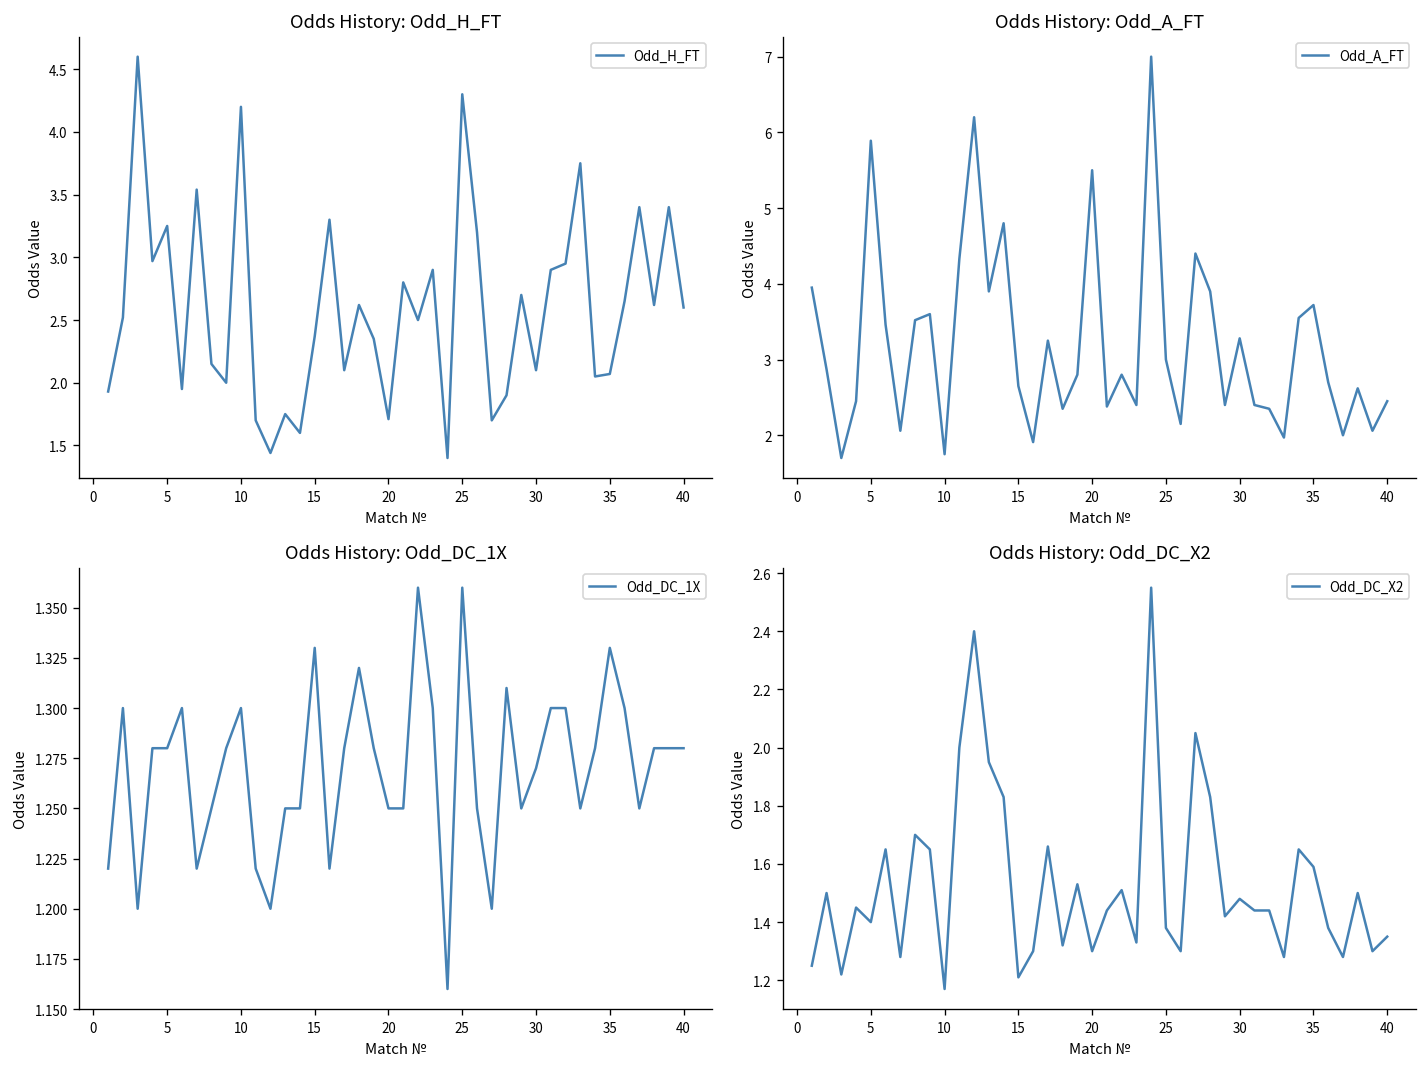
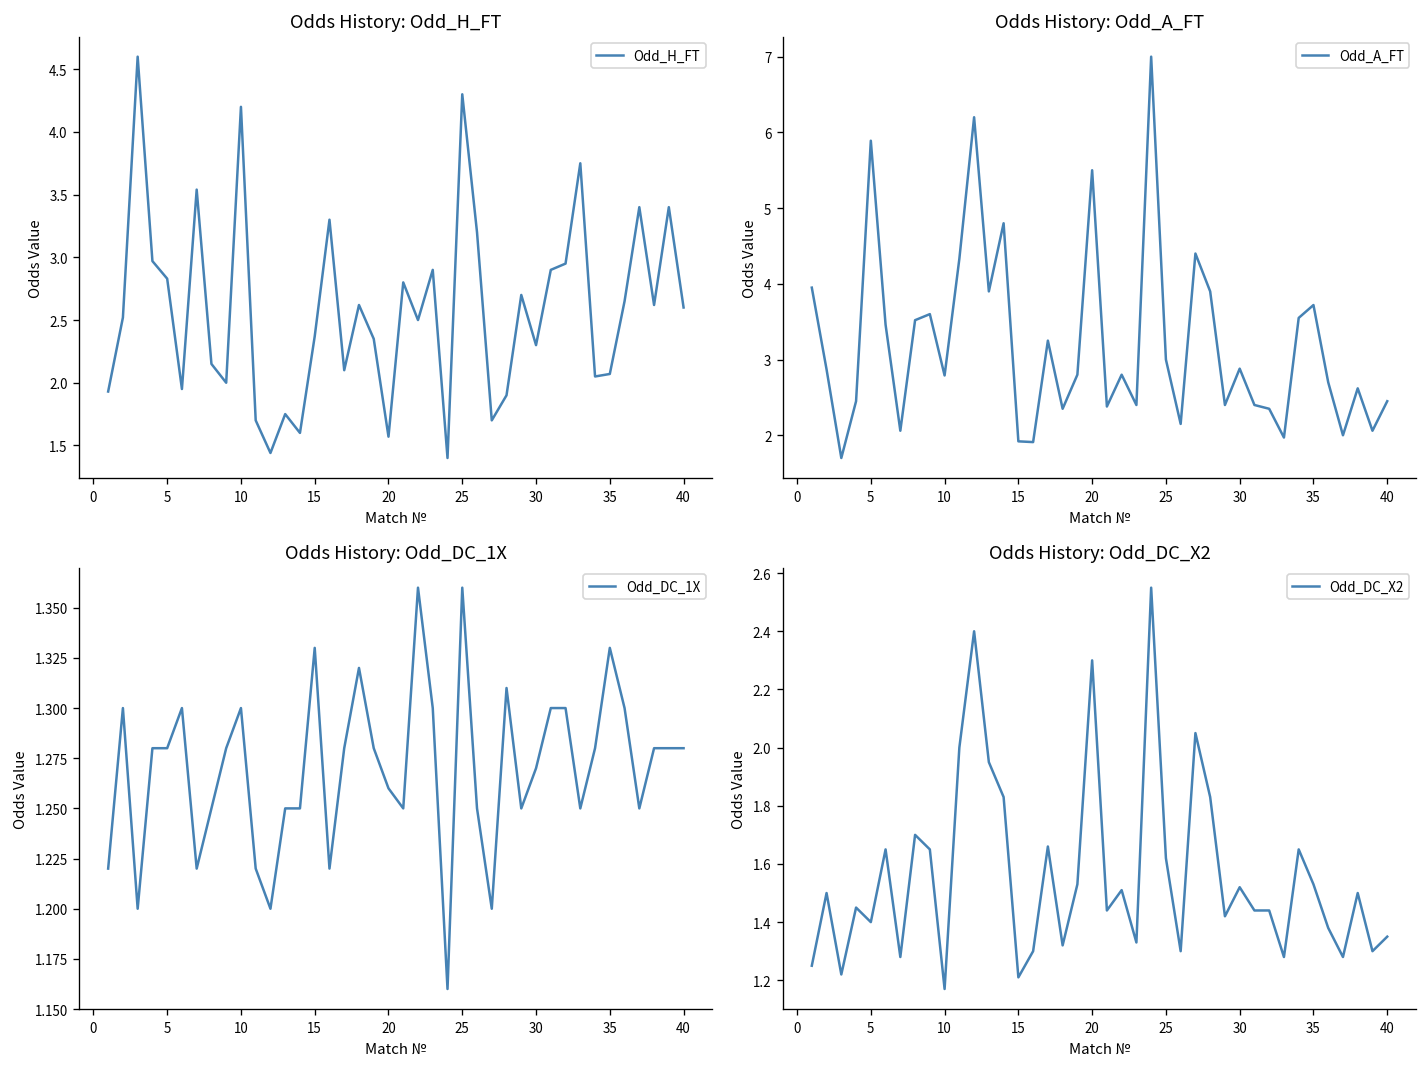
  {
    "Odds History: Odd_H_FT": {
-     "5": 3.25,
+     "5": 2.83,
      "10": 4.20,
      "15": 2.37,
-     "20": 1.71,
+     "20": 1.57,
      "25": 4.30,
-     "30": 2.1,
+     "30": 2.3,
      "35": 2.07,
      "40": 2.60
    },
    "Odds History: Odd_A_FT": {
      "5": 5.9,
-     "10": 1.8,
-     "15": 2.7,
+     "10": 2.8,
+     "15": 1.9,
      "20": 5.5,
      "25": 3.0,
-     "30": 3.3,
+     "30": 2.9,
      "35": 3.7,
      "40": 2.5
    },
    "Odds History: Odd_DC_1X": {
      "5": 1.28,
      "10": 1.30,
      "15": 1.33,
-     "20": 1.25,
+     "20": 1.26,
      "25": 1.36,
      "30": 1.27,
      "35": 1.33,
      "40": 1.28
    },
    "Odds History: Odd_DC_X2": {
      "5": 1.40,
      "10": 1.17,
      "15": 1.21,
-     "20": 1.3,
-     "25": 1.38,
-     "30": 1.48,
-     "35": 1.59,
+     "20": 2.3,
+     "25": 1.62,
+     "30": 1.52,
+     "35": 1.53,
      "40": 1.35
    }
  }
